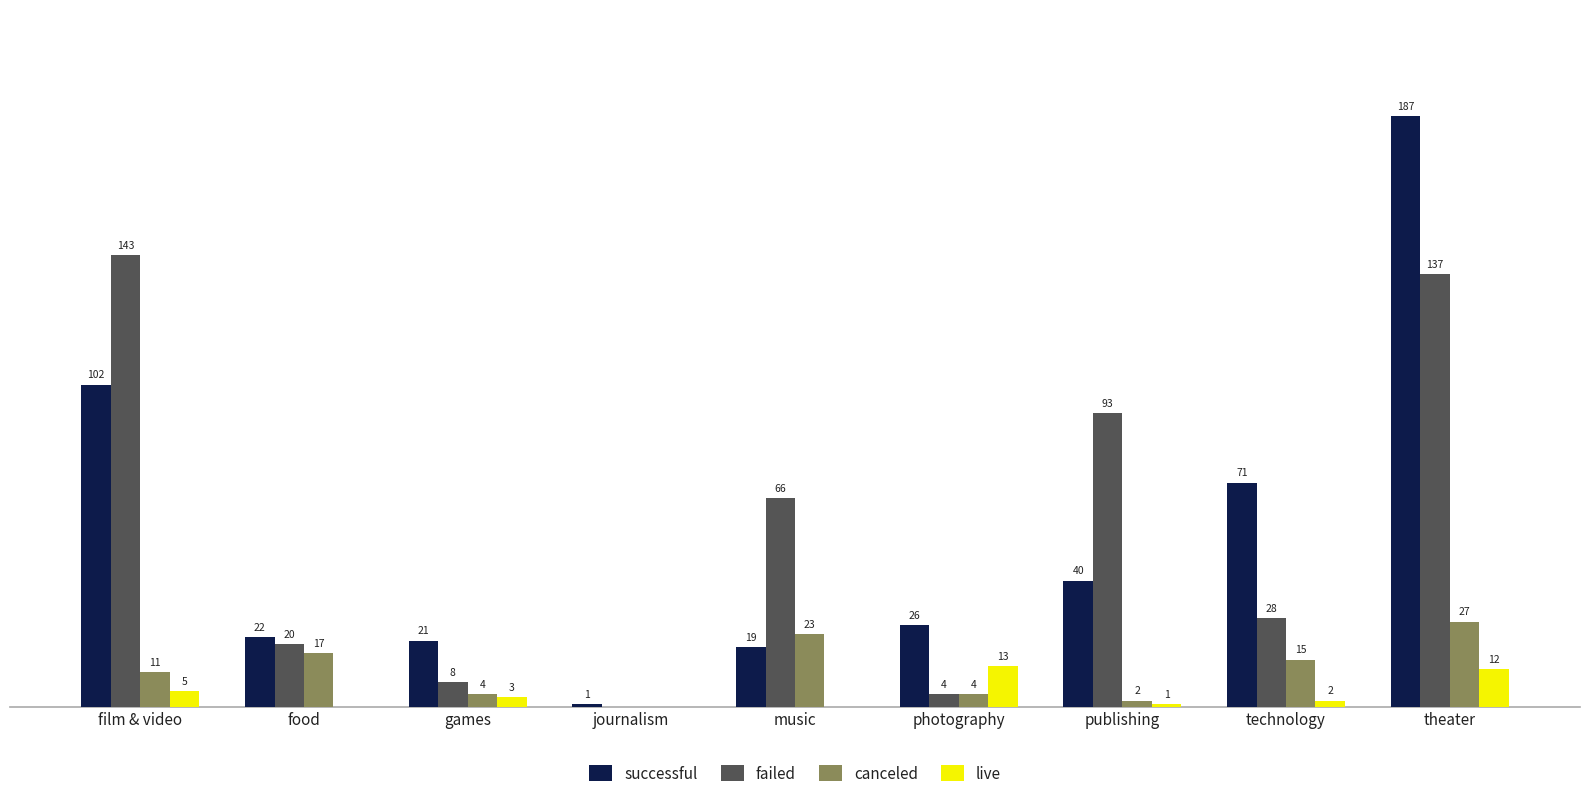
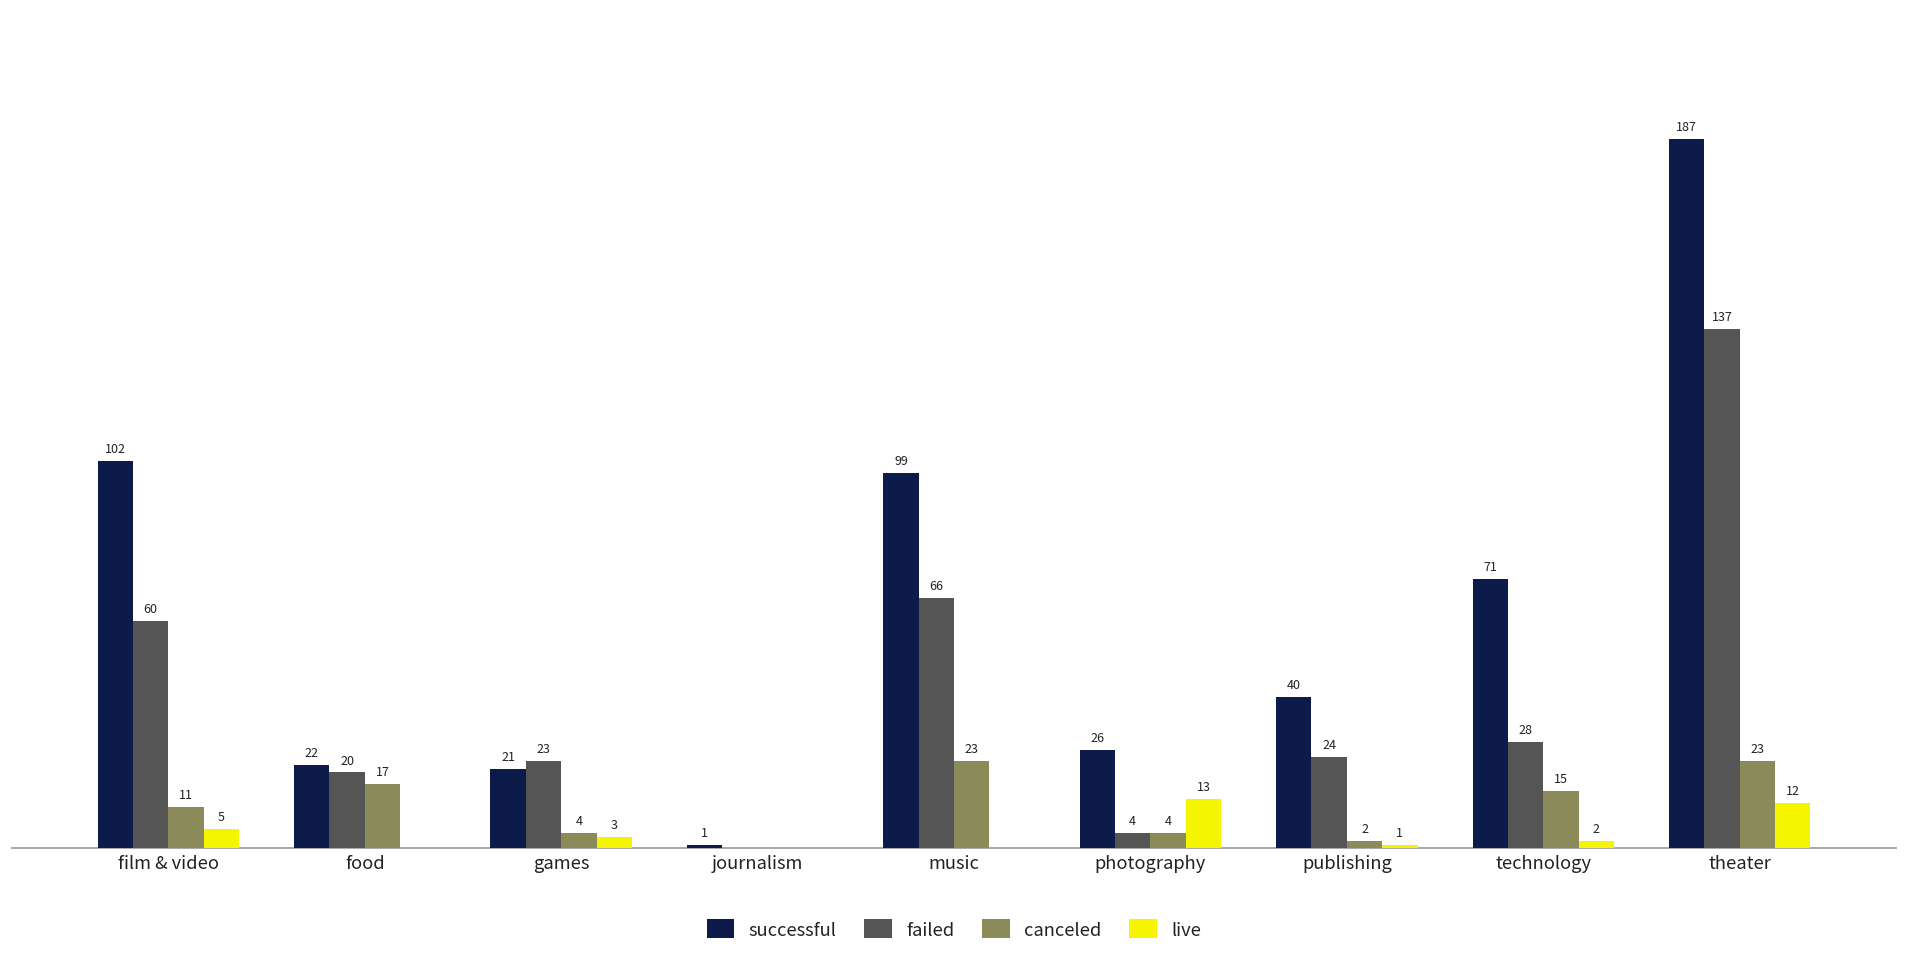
  {
    "successful": {
      "film & video": 102,
      "food": 22,
      "games": 21,
      "journalism": 1,
-     "music": 19,
+     "music": 99,
      "photography": 26,
      "publishing": 40,
      "technology": 71,
      "theater": 187
    },
    "failed": {
-     "film & video": 143,
+     "film & video": 60,
      "food": 20,
-     "games": 8,
+     "games": 23,
      "music": 66,
      "photography": 4,
-     "publishing": 93,
+     "publishing": 24,
      "technology": 28,
      "theater": 137
    },
    "canceled": {
      "film & video": 11,
      "food": 17,
      "games": 4,
      "music": 23,
      "photography": 4,
      "publishing": 2,
      "technology": 15,
-     "theater": 27
+     "theater": 23
    },
    "live": {
      "film & video": 5,
      "games": 3,
      "photography": 13,
      "publishing": 1,
      "technology": 2,
      "theater": 12
    }
  }
